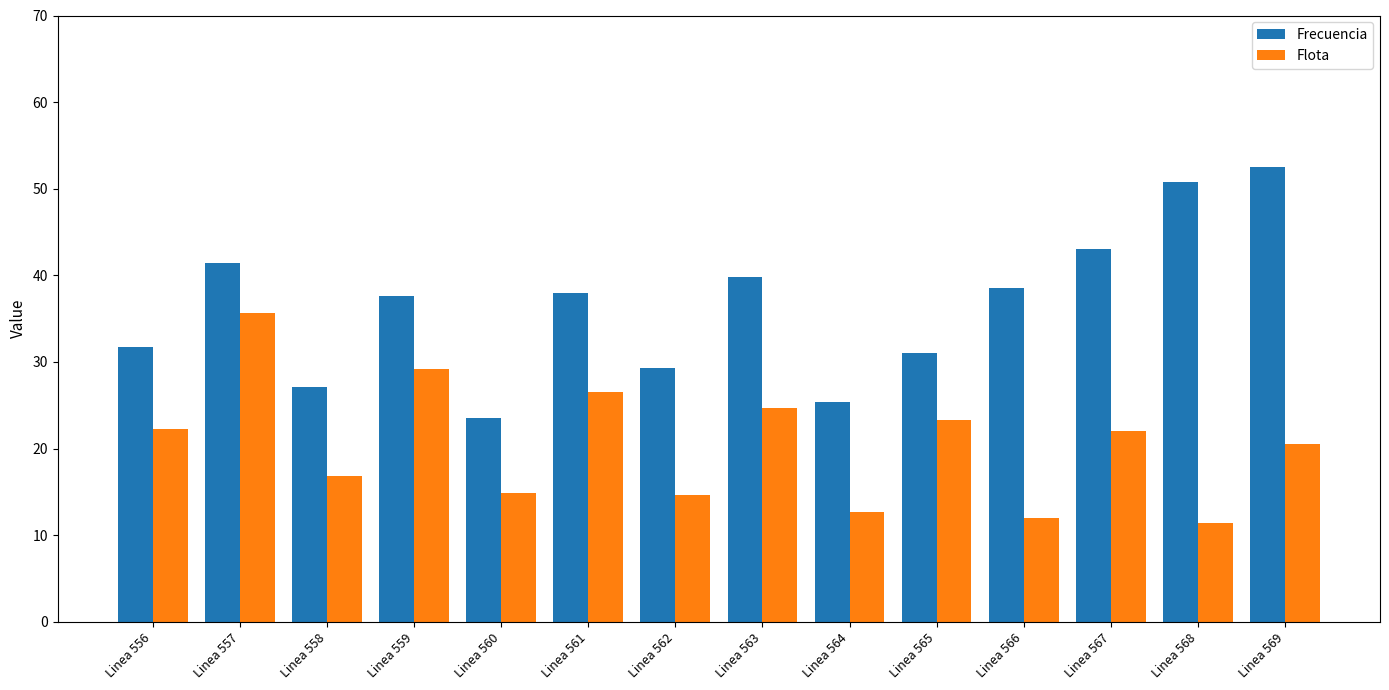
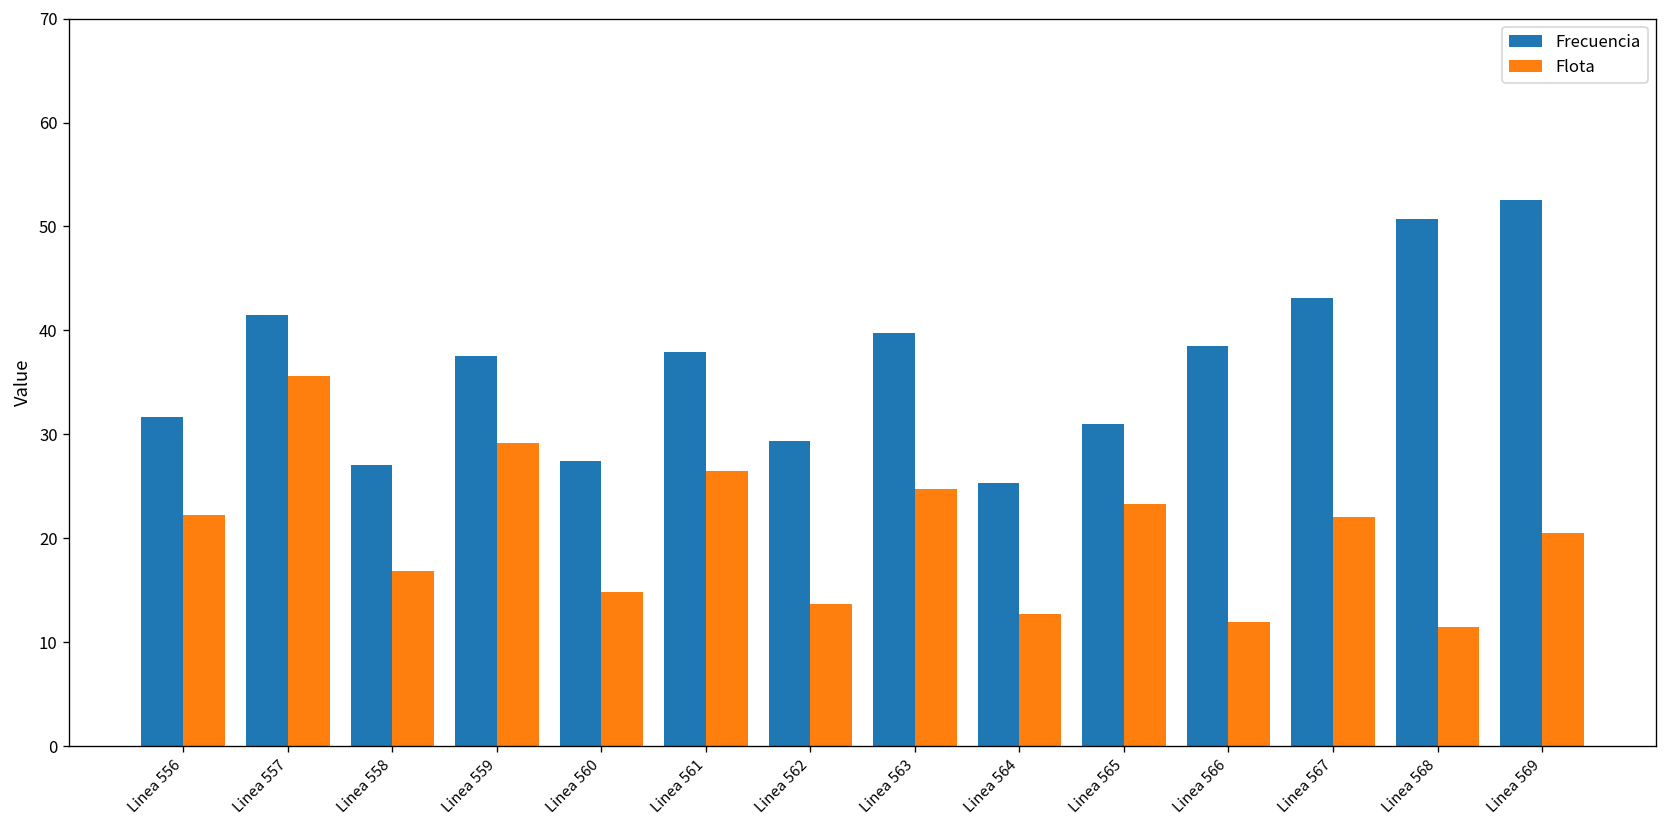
  {
    "Frecuencia": {
      "Linea 556": 32,
      "Linea 557": 41,
      "Linea 558": 27,
      "Linea 559": 38,
-     "Linea 560": 24,
+     "Linea 560": 27,
      "Linea 561": 38,
      "Linea 562": 29,
      "Linea 563": 40,
      "Linea 564": 25,
      "Linea 565": 31,
      "Linea 566": 39,
      "Linea 567": 43,
      "Linea 568": 51,
      "Linea 569": 53
    },
    "Flota": {
      "Linea 556": 22,
      "Linea 557": 36,
      "Linea 558": 17,
      "Linea 559": 29,
      "Linea 560": 15,
      "Linea 561": 26,
-     "Linea 562": 15,
+     "Linea 562": 14,
      "Linea 563": 25,
      "Linea 564": 13,
      "Linea 565": 23,
      "Linea 566": 12,
      "Linea 567": 22,
      "Linea 568": 11,
      "Linea 569": 21
    }
  }
